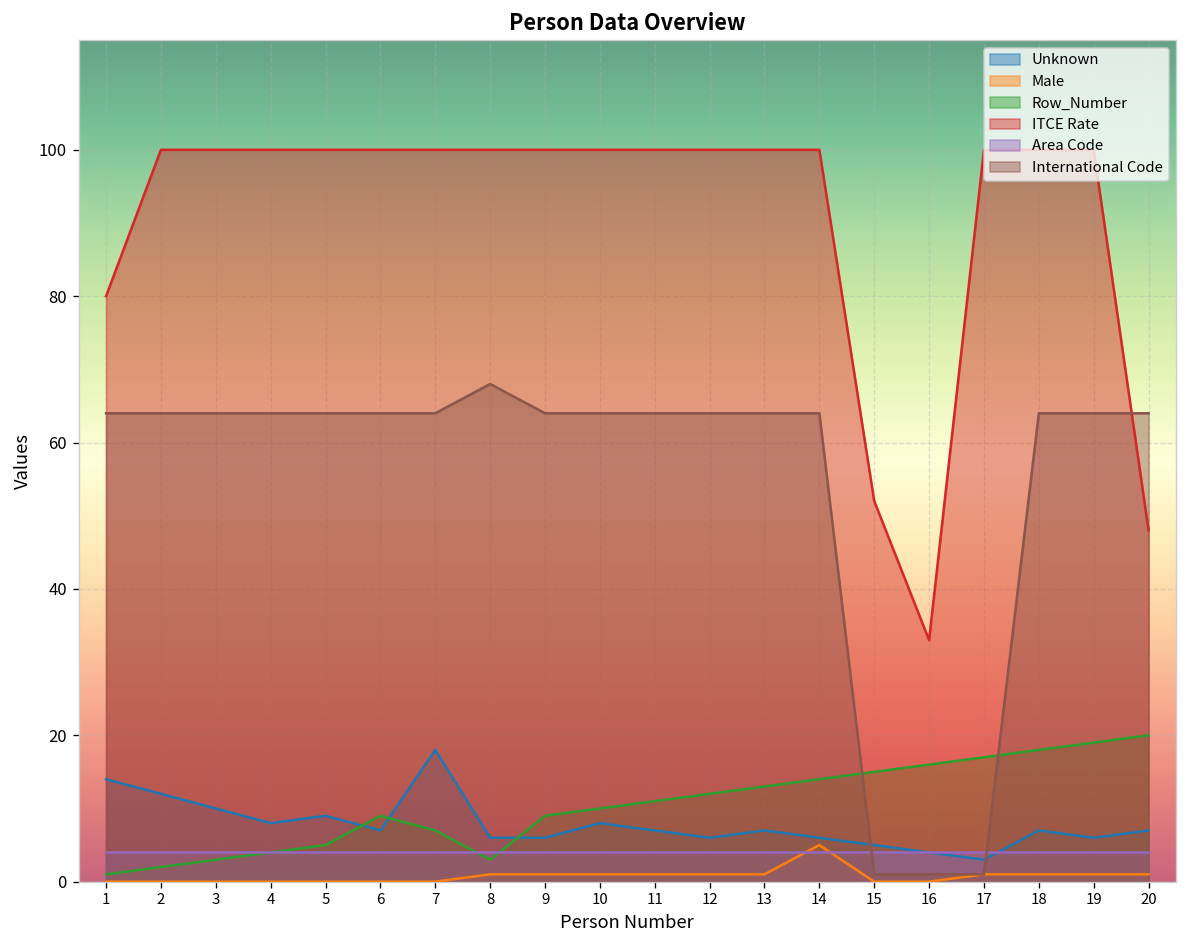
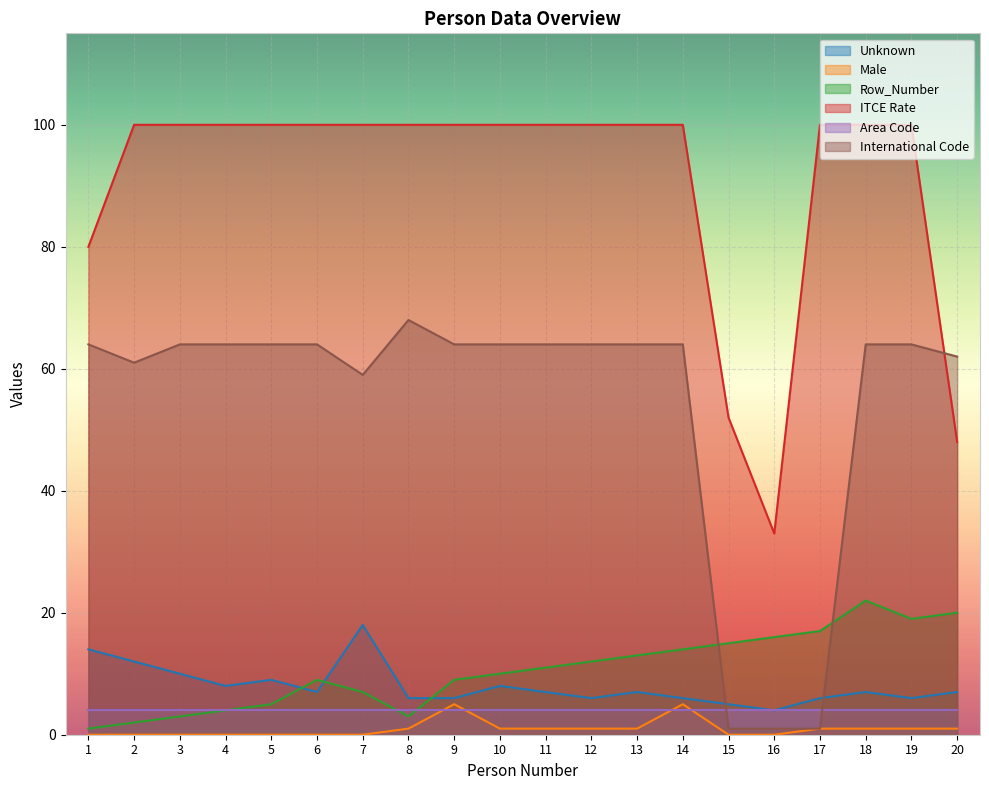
  {
    "Unknown": {
      "1": 14,
      "2": 12,
      "3": 10,
      "4": 8,
      "5": 9,
      "6": 7,
      "7": 18,
      "8": 6,
      "9": 6,
      "10": 8,
      "11": 7,
      "12": 6,
      "13": 7,
      "14": 6,
      "15": 5,
-     "17": 3,
+     "17": 6,
      "18": 7,
      "19": 6,
      "20": 7
    },
    "Male": {
      "1": 0,
      "2": 0,
      "3": 0,
      "4": 0,
      "5": 0,
      "6": 0,
      "7": 0,
      "8": 1,
-     "9": 1,
+     "9": 5,
      "10": 1,
      "11": 1,
      "12": 1,
      "13": 1,
      "14": 5,
      "15": 0,
      "16": 0,
      "18": 1,
      "19": 1,
      "20": 1
    },
    "Row_Number": {
      "1": 1,
      "2": 2,
      "3": 3,
      "5": 5,
      "6": 9,
      "7": 7,
      "8": 3,
      "9": 9,
      "10": 10,
      "11": 11,
      "12": 12,
      "13": 13,
      "14": 14,
      "15": 15,
      "16": 16,
      "17": 17,
-     "18": 18,
+     "18": 22,
      "19": 19,
      "20": 20
    },
    "ITCE Rate": {
      "1": 80,
      "2": 100,
      "3": 100,
      "4": 100,
      "5": 100,
      "6": 100,
      "7": 100,
      "8": 100,
      "9": 100,
      "10": 100,
      "11": 100,
      "12": 100,
      "13": 100,
      "14": 100,
      "15": 52,
      "16": 33,
      "20": 48
    },
    "Area Code": {
      "1": 4,
      "2": 4,
      "3": 4,
      "5": 4,
      "6": 4,
      "7": 4,
      "8": 4,
      "9": 4,
      "10": 4,
      "11": 4,
      "12": 4,
      "13": 4,
      "14": 4,
      "15": 4,
      "17": 4,
      "18": 4,
      "19": 4,
      "20": 4
    },
    "International Code": {
      "1": 64,
-     "2": 64,
+     "2": 61,
      "3": 64,
      "4": 64,
      "5": 64,
      "6": 64,
-     "7": 64,
+     "7": 59,
      "8": 68,
      "9": 64,
      "10": 64,
      "11": 64,
      "12": 64,
      "13": 64,
      "14": 64,
      "15": 1,
      "16": 1,
      "18": 64,
      "19": 64,
-     "20": 64
+     "20": 62
    }
  }
